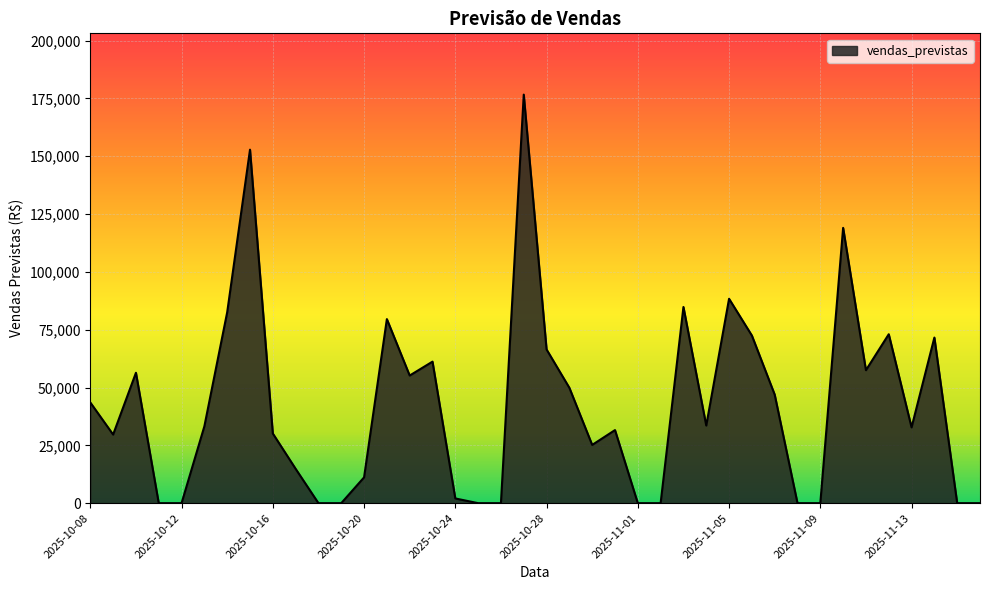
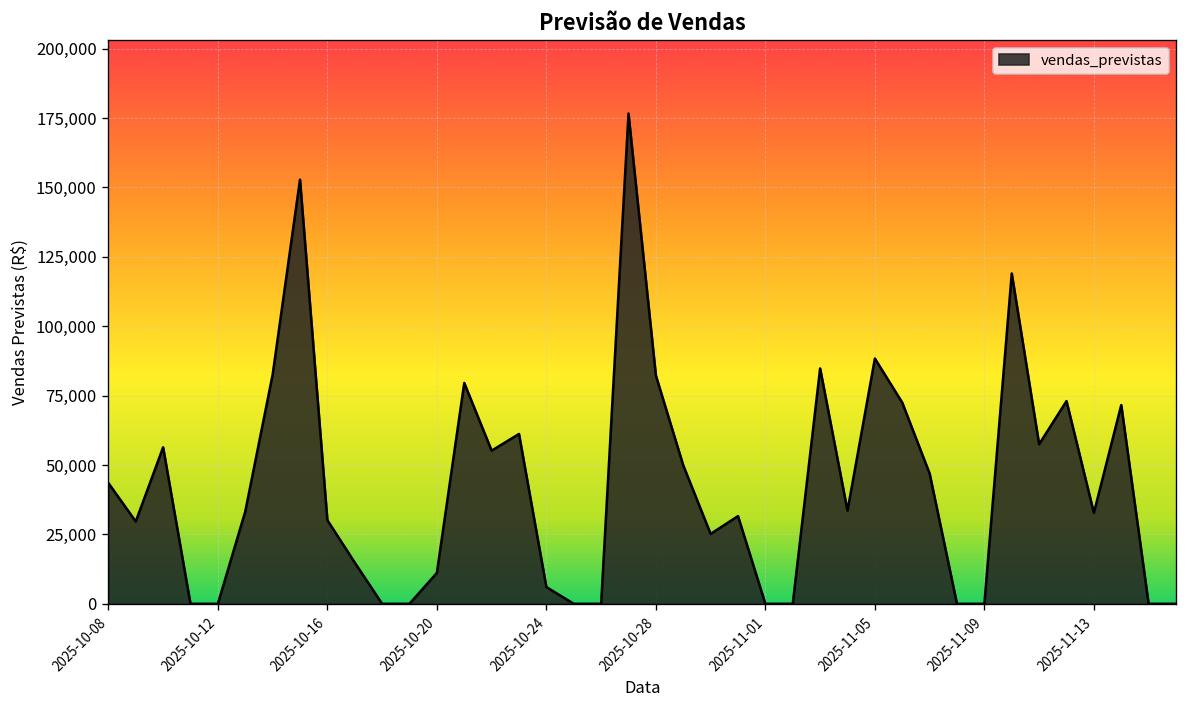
  {
    "2025-10-08": "44,000",
    "2025-10-12": "0",
    "2025-10-16": "30,000",
    "2025-10-20": "11,000",
-   "2025-10-24": "2,000",
-   "2025-10-28": "66,000",
+   "2025-10-24": "6,000",
+   "2025-10-28": "82,000",
    "2025-11-01": "0",
    "2025-11-05": "88,000",
    "2025-11-09": "0",
    "2025-11-13": "33,000"
  }
